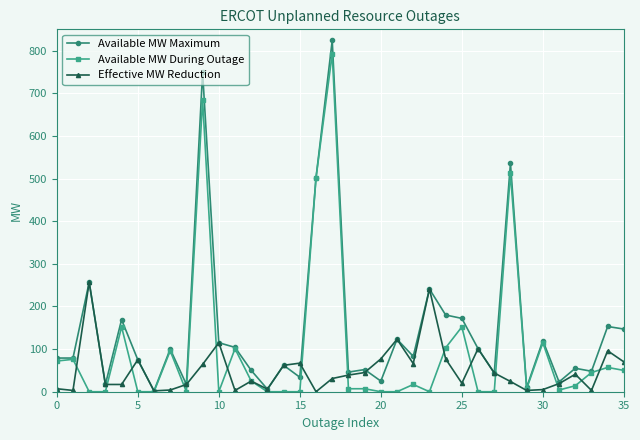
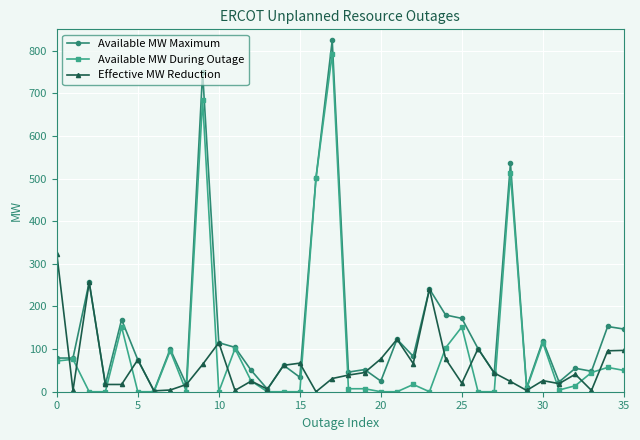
  {
    "Effective MW Reduction": {
-     "0": 10,
+     "0": 320,
      "15": 70,
      "20": 80,
      "25": 20,
-     "30": 10,
-     "35": 70
+     "30": 30,
+     "35": 100
    }
  }
